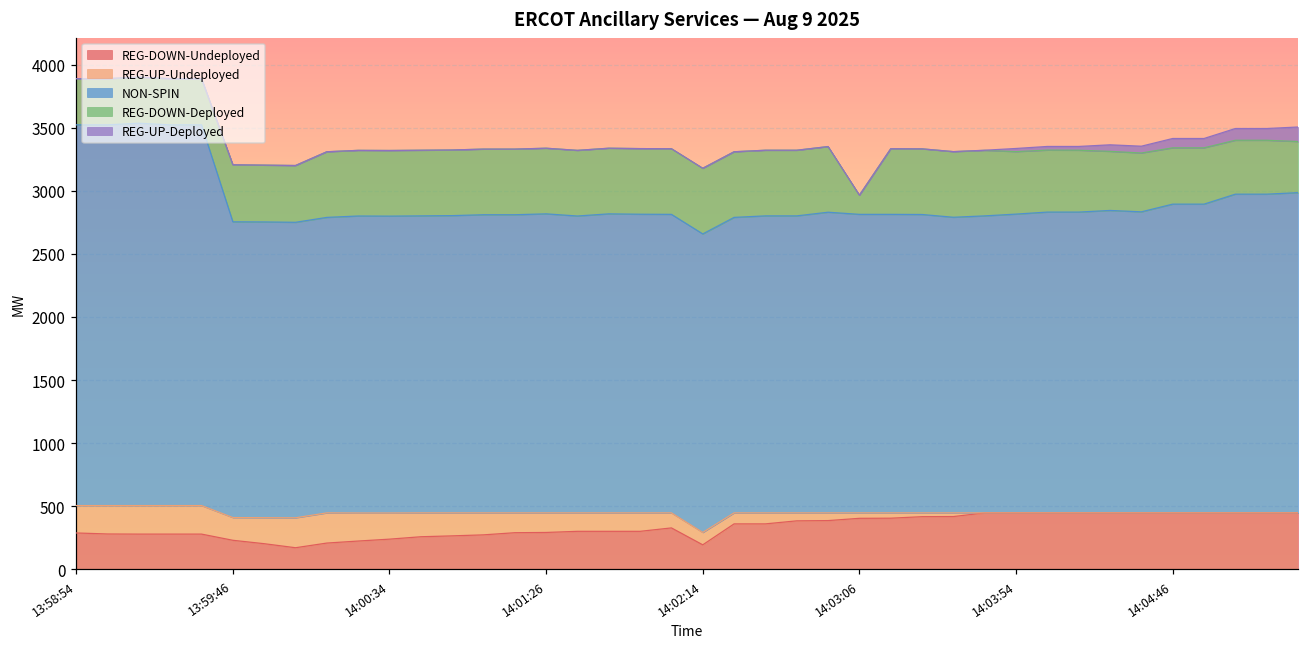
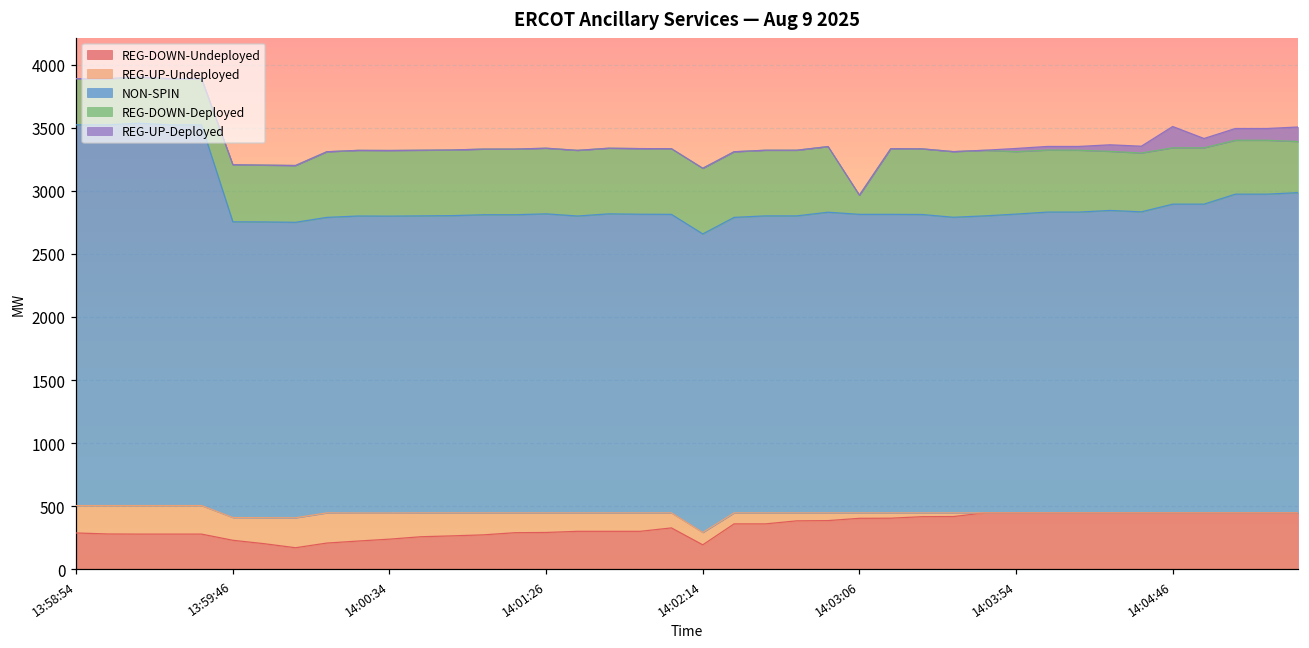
  {
    "REG-DOWN-Undeployed": {
      "13:58:54": 290,
      "13:59:46": 230,
      "14:00:34": 240,
      "14:01:26": 290,
      "14:02:14": 200,
      "14:03:06": 410
    },
    "REG-UP-Undeployed": {
      "13:58:54": 220,
      "13:59:46": 180,
      "14:00:34": 210,
      "14:01:26": 160,
      "14:02:14": 100,
      "14:03:06": 40
    },
    "NON-SPIN": {
      "13:58:54": 3020,
      "13:59:46": 2340,
      "14:00:34": 2350,
      "14:01:26": 2370,
      "14:02:14": 2370,
      "14:03:06": 2370,
      "14:03:54": 2370,
      "14:04:46": 2450
    },
    "REG-DOWN-Deployed": {
      "14:03:54": 500,
      "14:04:46": 450
    },
    "REG-UP-Deployed": {
      "14:03:54": 30,
-     "14:04:46": 70
+     "14:04:46": 170
    }
  }
